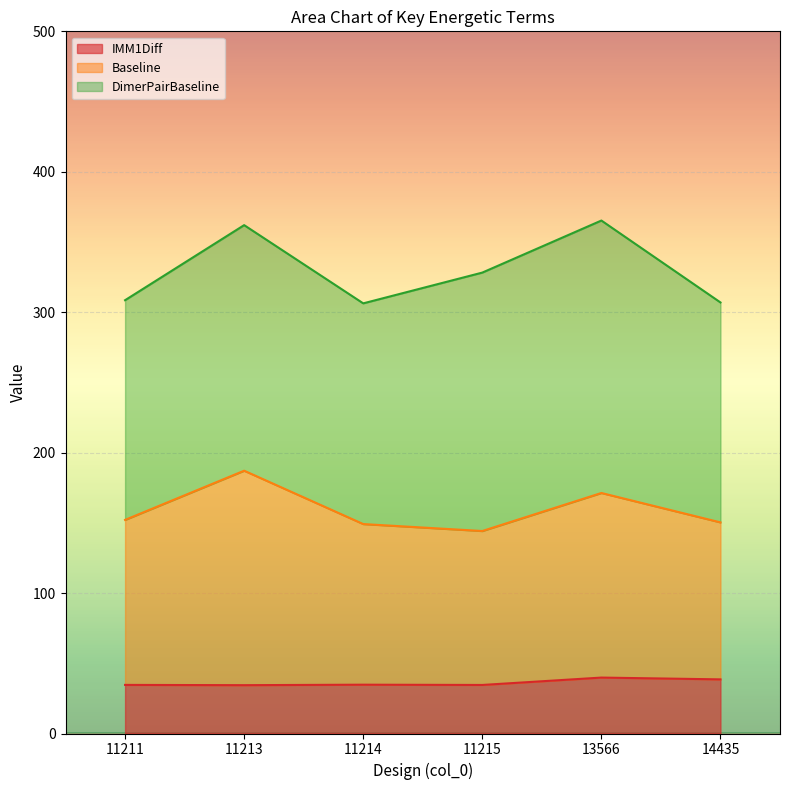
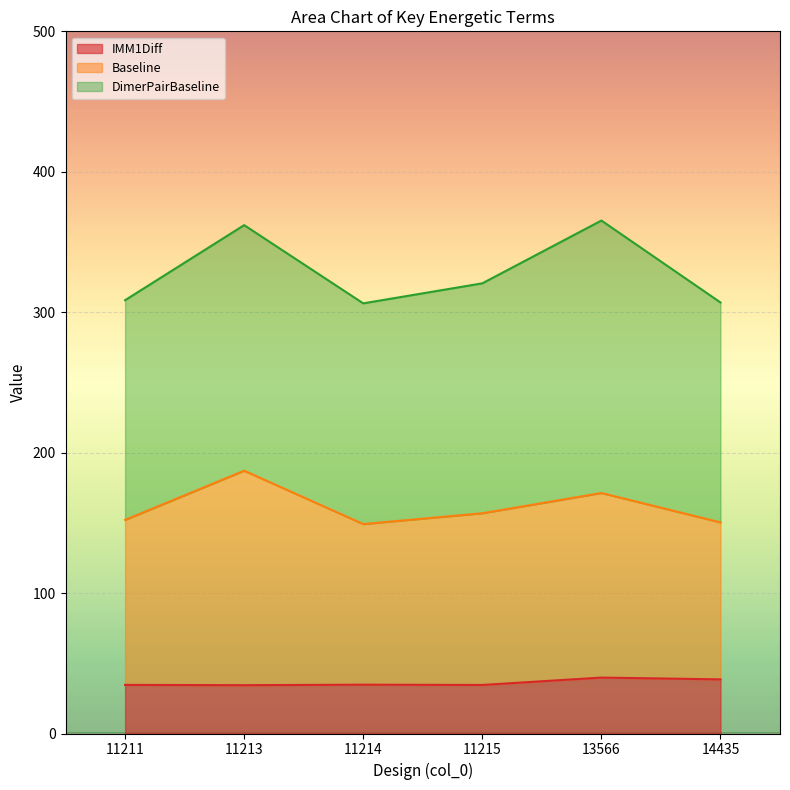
  {
    "IMM1Diff": {
      "11211": 35,
      "11213": 34,
      "11214": 35,
      "11215": 35,
      "13566": 40,
      "14435": 39
    },
    "Baseline": {
      "11211": 117,
      "11213": 153,
      "11214": 114,
-     "11215": 110,
+     "11215": 122,
      "13566": 131,
      "14435": 112
    },
    "DimerPairBaseline": {
      "11211": 156,
      "11213": 175,
      "11214": 157,
-     "11215": 184,
+     "11215": 164,
      "13566": 194,
      "14435": 157
    }
  }
